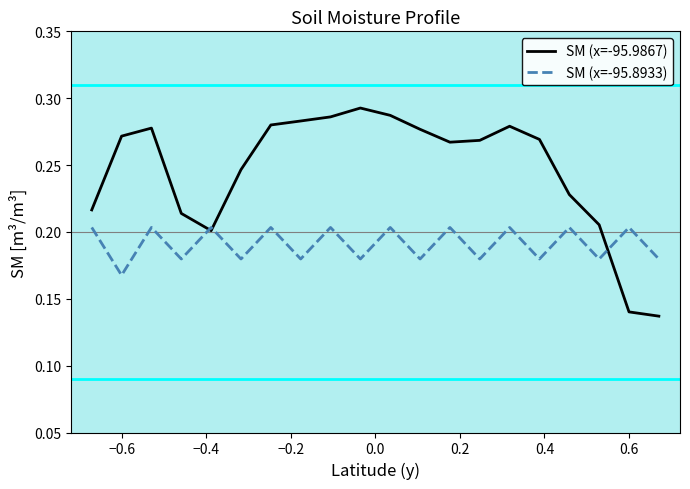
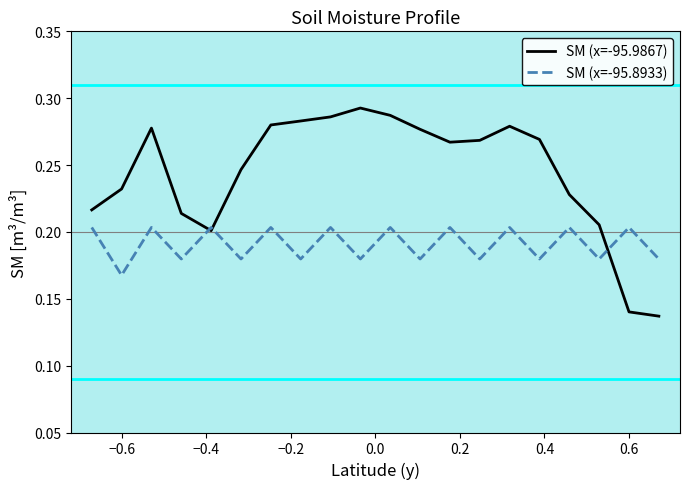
  {
    "SM (x=-95.9867)": {
-     "−0.6": 0.272,
+     "−0.6": 0.232,
      "0.6": 0.140
    },
    "SM (x=-95.8933)": {
      "−0.6": 0.168,
      "0.6": 0.203
    }
  }
